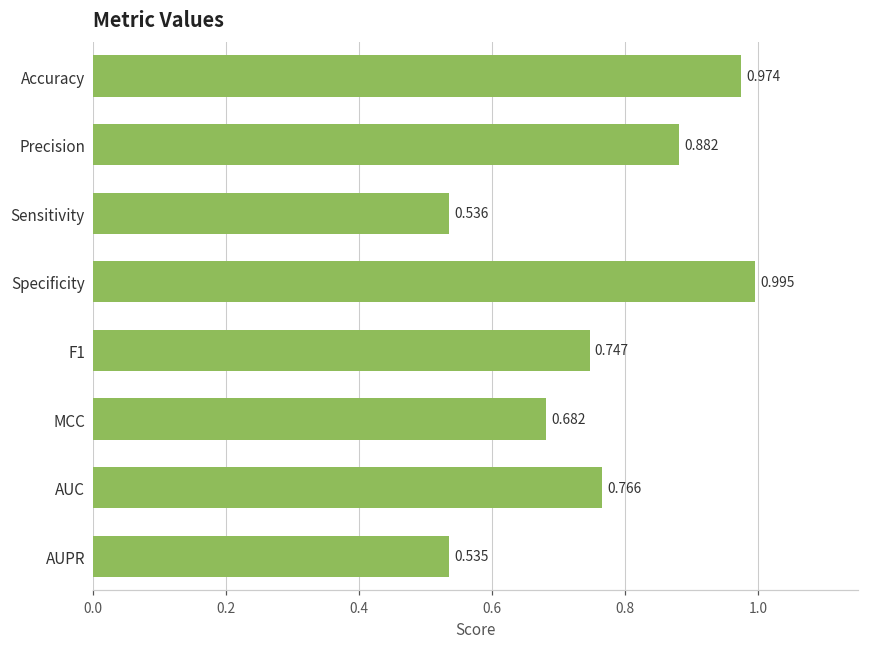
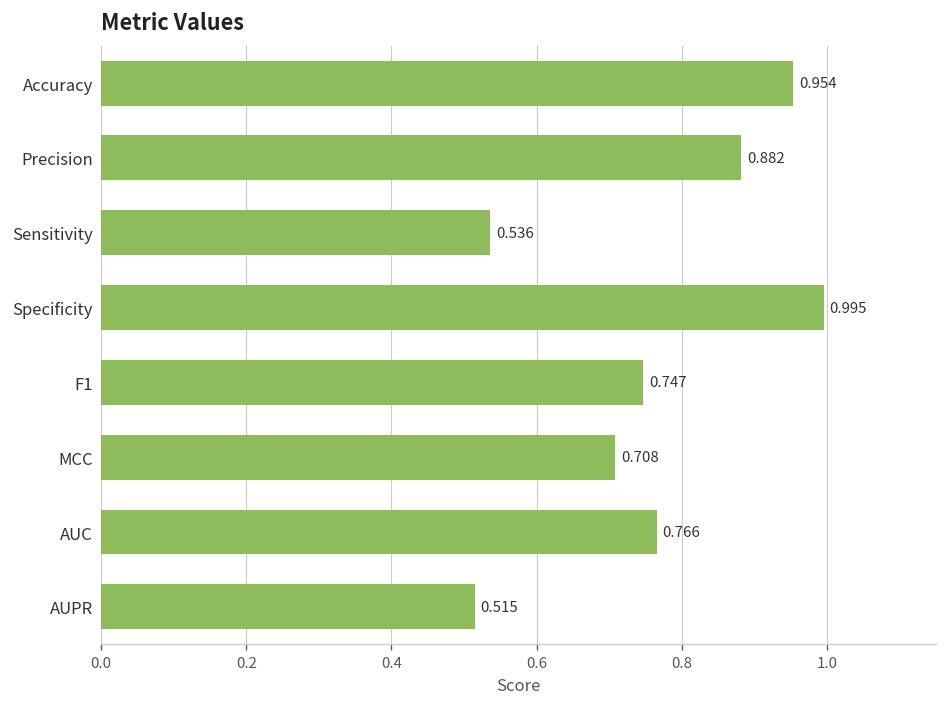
  {
-   "Accuracy": 0.974,
+   "Accuracy": 0.954,
    "Precision": 0.882,
    "Sensitivity": 0.536,
    "Specificity": 0.995,
    "F1": 0.747,
-   "MCC": 0.682,
+   "MCC": 0.708,
    "AUC": 0.766,
-   "AUPR": 0.535
+   "AUPR": 0.515
  }
